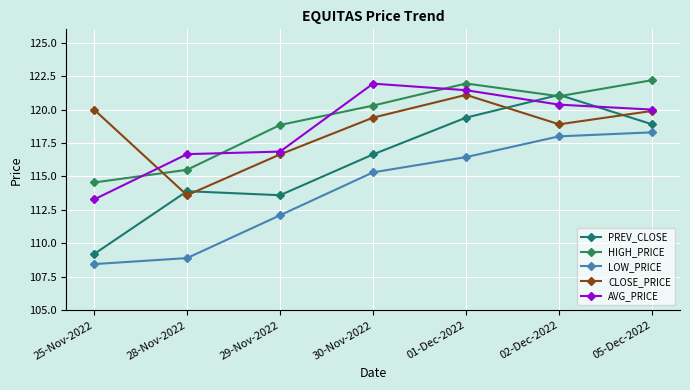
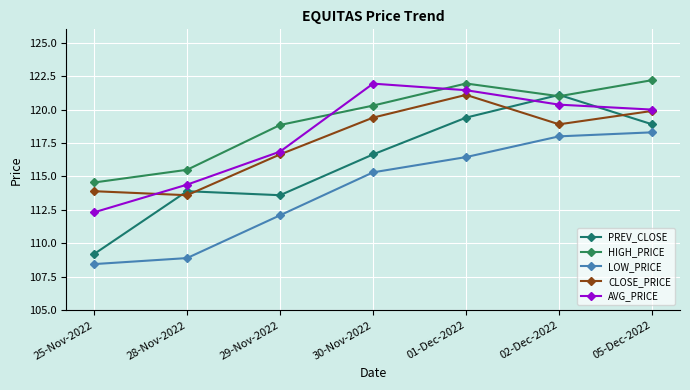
  {
    "LOW_PRICE": {
      "25-Nov-2022": 108.5,
      "28-Nov-2022": 108.9,
      "29-Nov-2022": 112.1,
      "30-Nov-2022": 115.3,
      "01-Dec-2022": 116.5,
      "02-Dec-2022": 118.0,
      "05-Dec-2022": 118.3
    },
    "CLOSE_PRICE": {
-     "25-Nov-2022": 120.0,
+     "25-Nov-2022": 113.9,
      "28-Nov-2022": 113.6,
      "29-Nov-2022": 116.7,
      "30-Nov-2022": 119.4,
      "01-Dec-2022": 121.1,
      "02-Dec-2022": 118.9
    },
    "AVG_PRICE": {
-     "25-Nov-2022": 113.3,
-     "28-Nov-2022": 116.7,
+     "25-Nov-2022": 112.3,
+     "28-Nov-2022": 114.4,
      "29-Nov-2022": 116.9,
      "30-Nov-2022": 121.9,
      "01-Dec-2022": 121.5,
      "02-Dec-2022": 120.4
    }
  }
